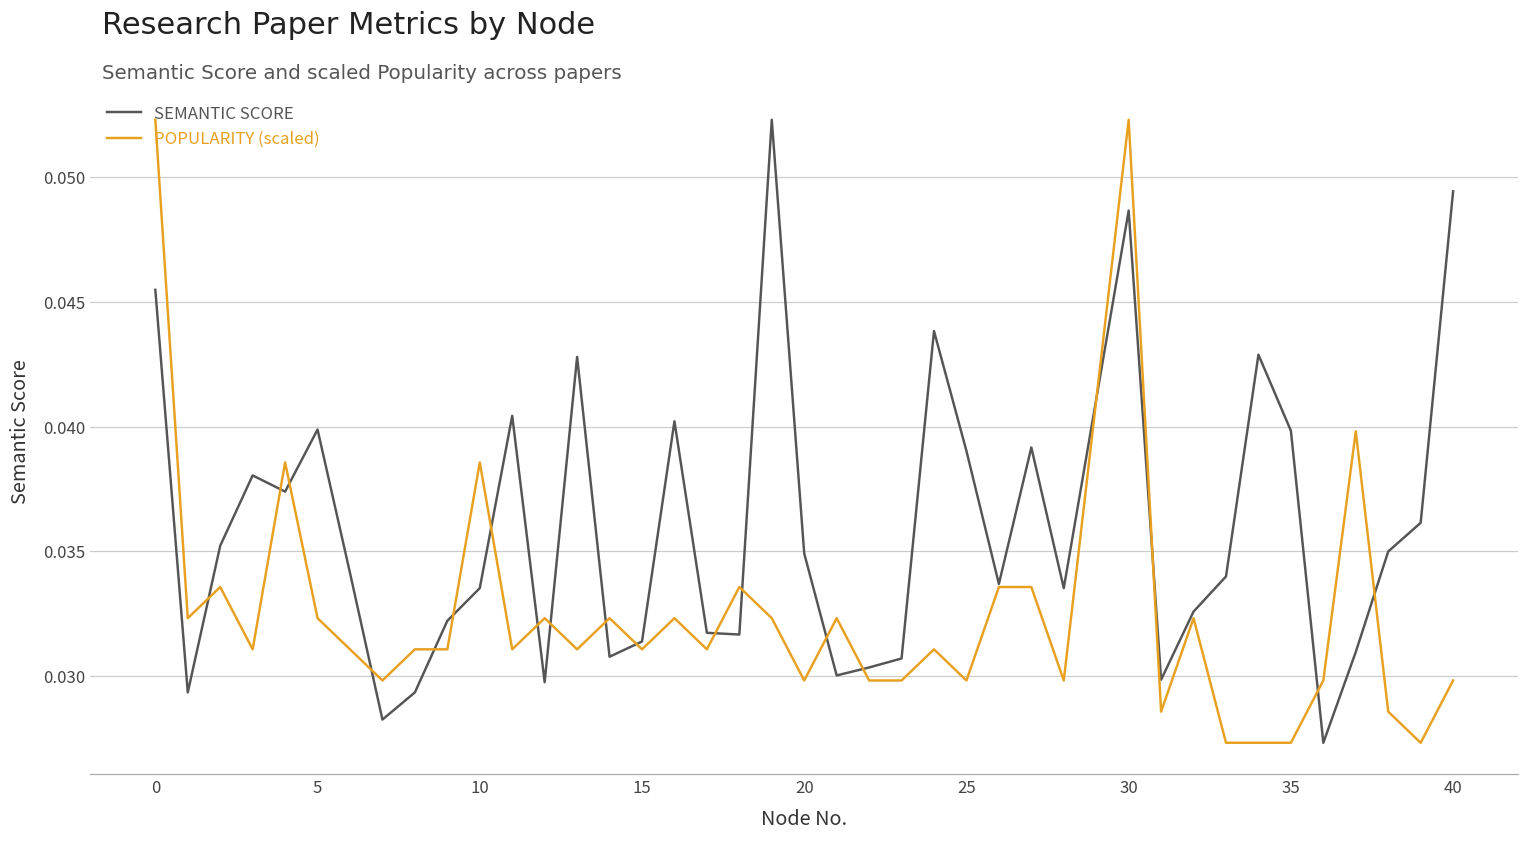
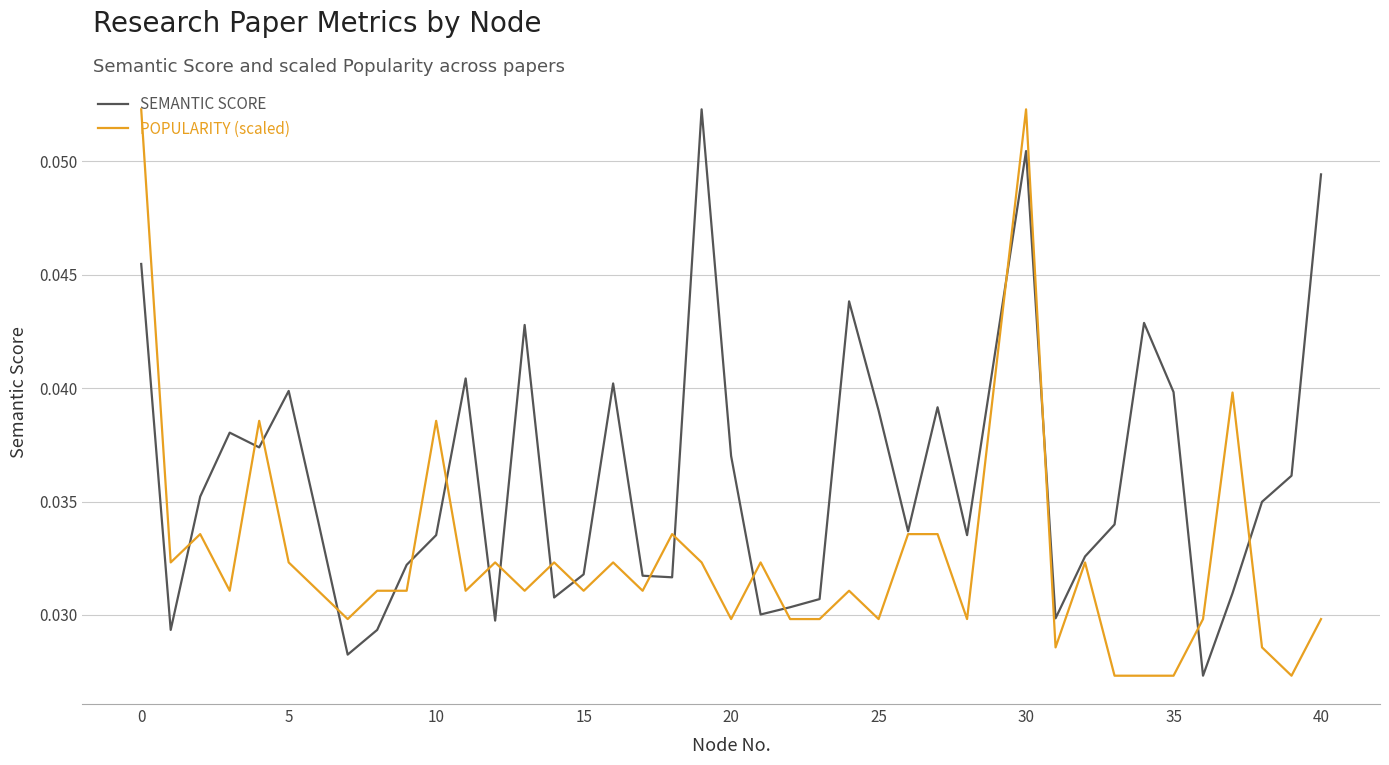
  {
    "SEMANTIC SCORE": {
      "0": 0.0455,
      "5": 0.0399,
      "10": 0.0335,
-     "15": 0.0314,
-     "20": 0.0349,
+     "15": 0.0318,
+     "20": 0.0370,
      "25": 0.0390,
-     "30": 0.0487,
+     "30": 0.0505,
      "35": 0.0398,
      "40": 0.0494
    },
    "POPULARITY (scaled)": {
      "0": 0.0523,
      "5": 0.0323,
      "10": 0.0386,
      "15": 0.0311,
      "20": 0.0298,
      "25": 0.0298,
      "30": 0.0523,
      "35": 0.0273,
      "40": 0.0298
    }
  }
